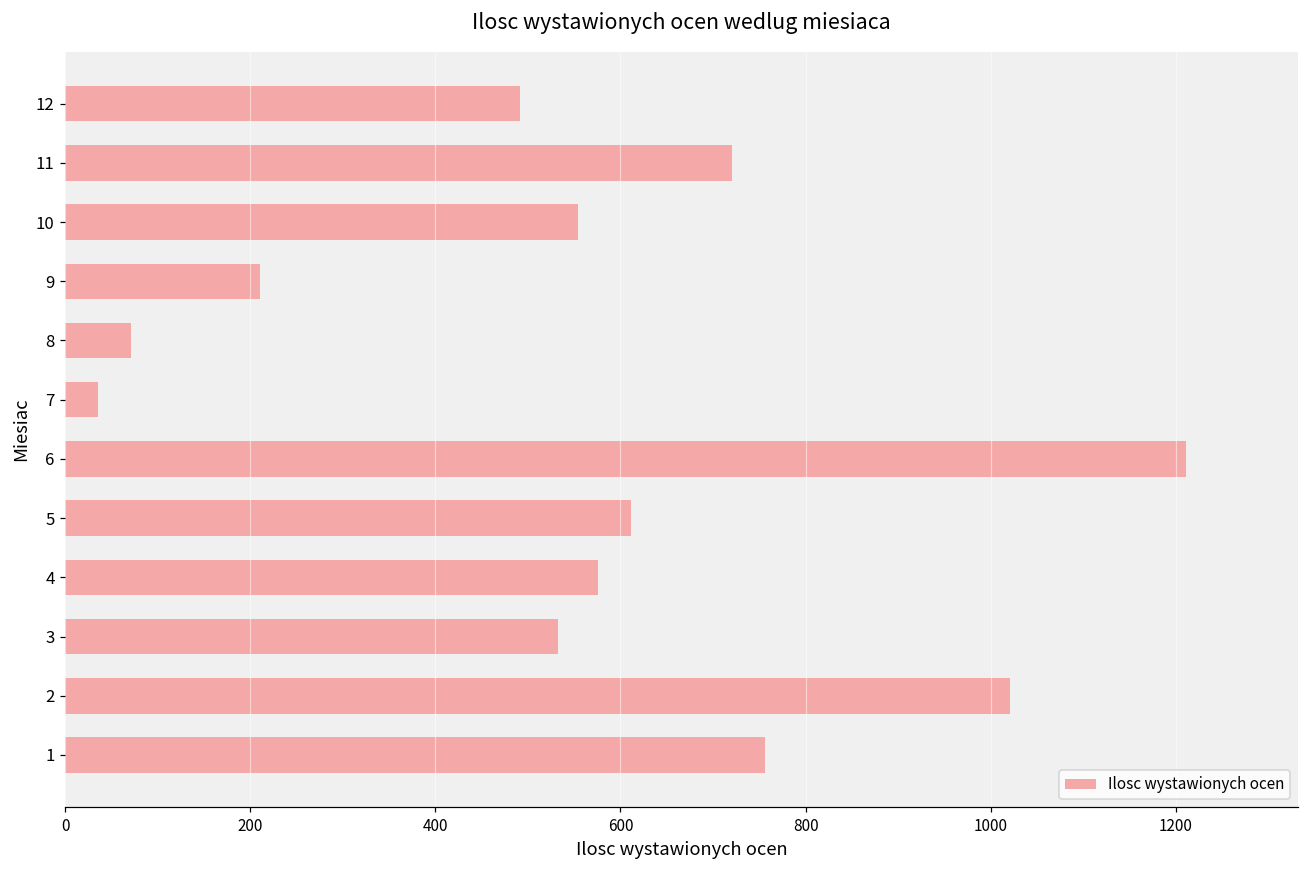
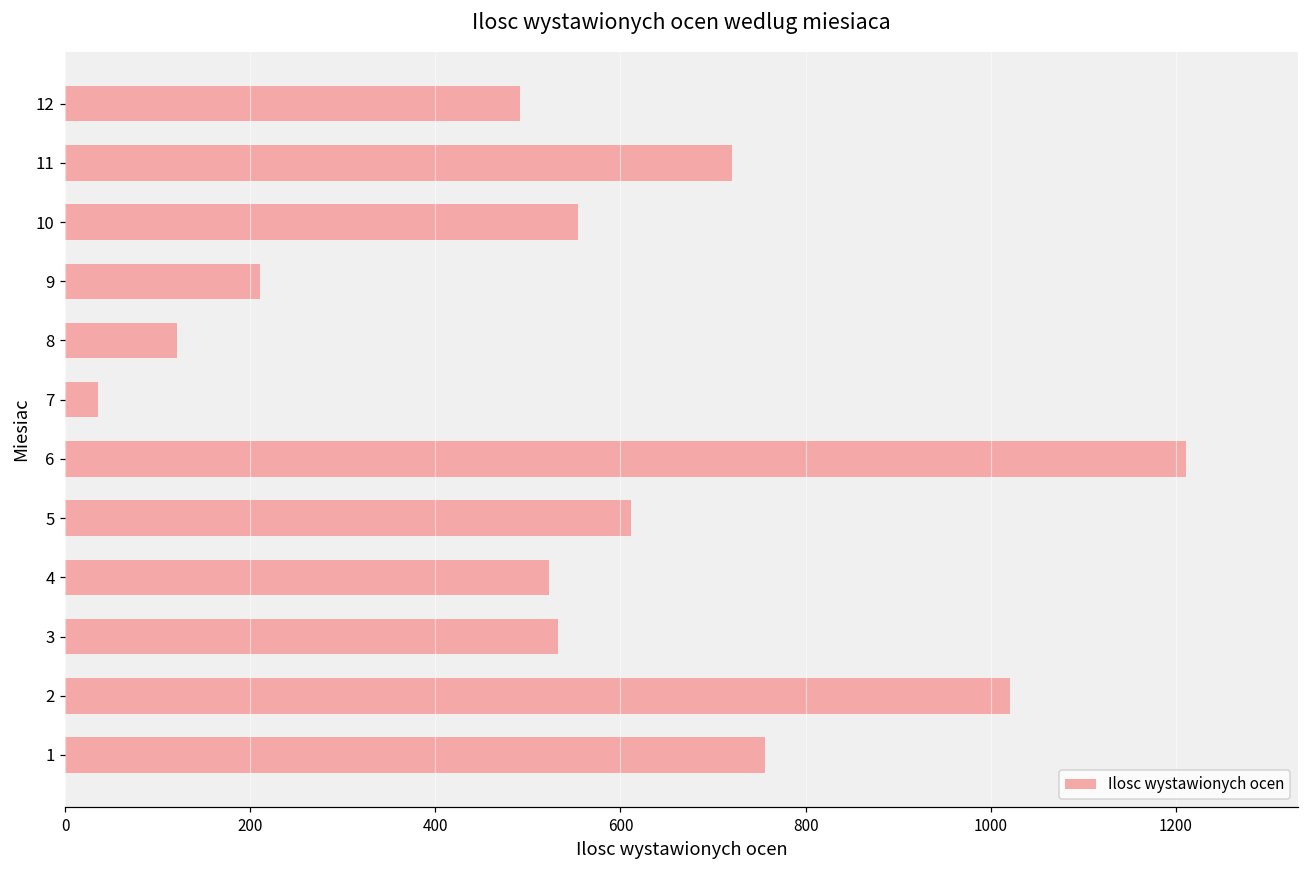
  {
    "12": 490,
    "11": 720,
    "10": 550,
    "9": 210,
-   "8": 70,
+   "8": 120,
    "7": 40,
    "6": 1210,
    "5": 610,
-   "4": 580,
+   "4": 520,
    "3": 530,
    "2": 1020,
    "1": 760
  }
